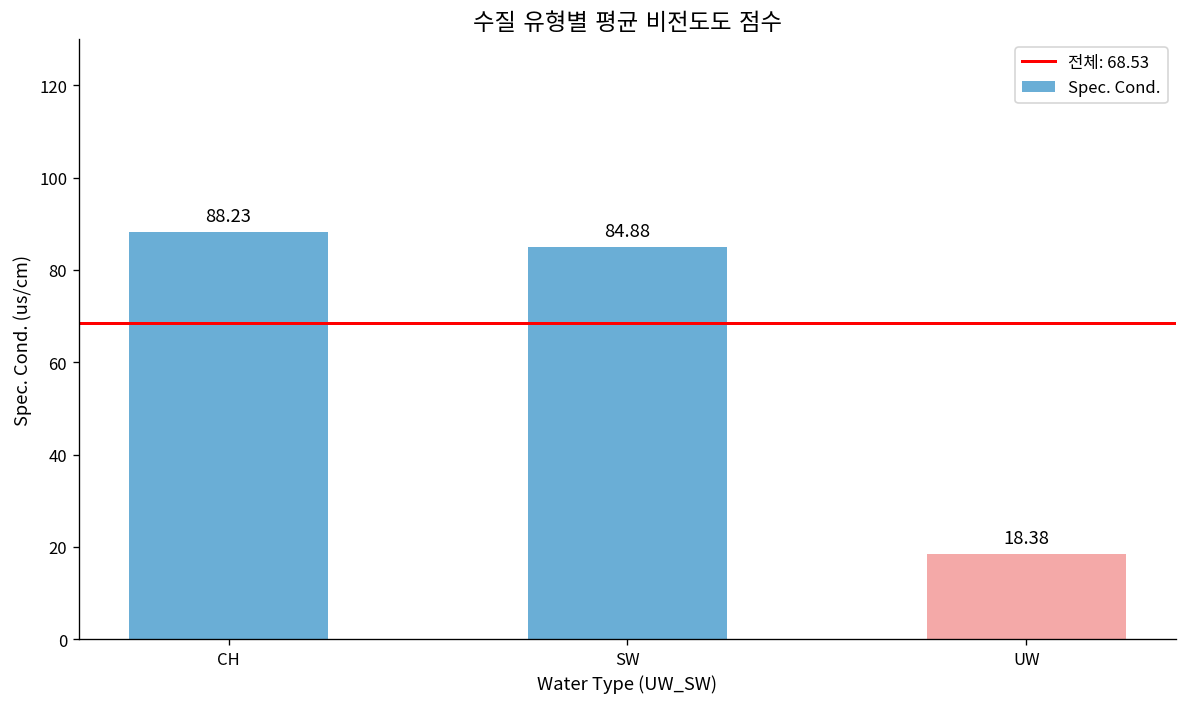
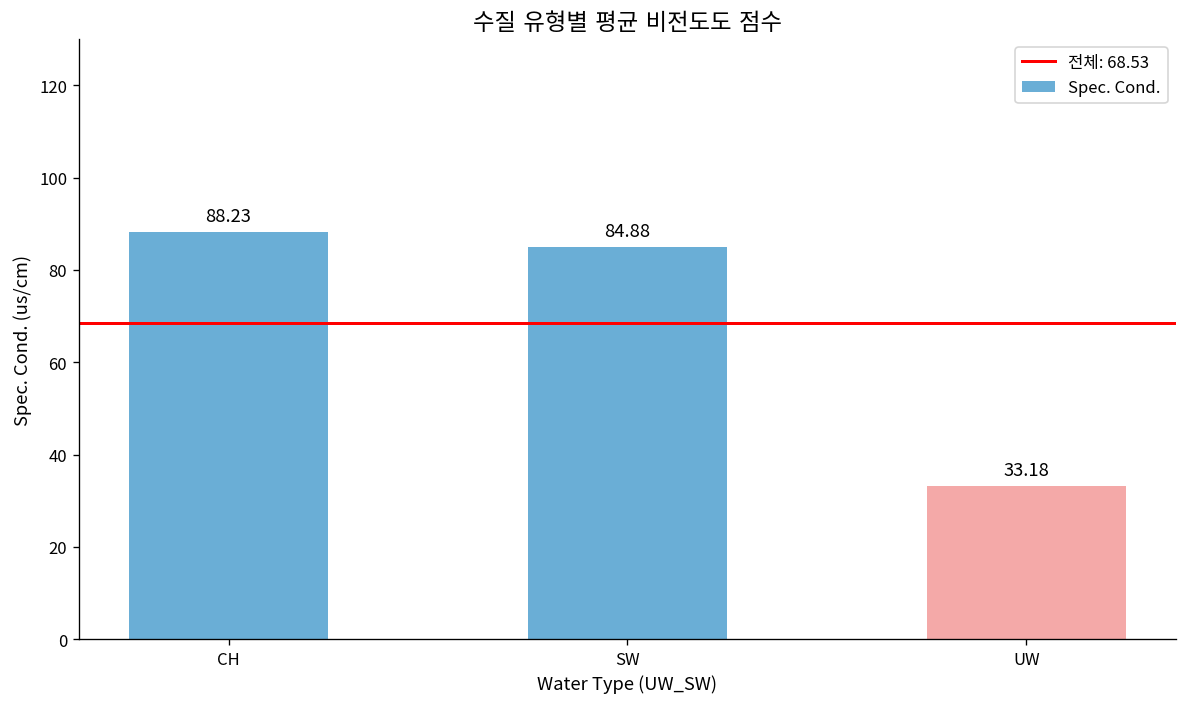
  {
    "CH": 88.23,
    "SW": 84.88,
-   "UW": 18.38
+   "UW": 33.18
  }
